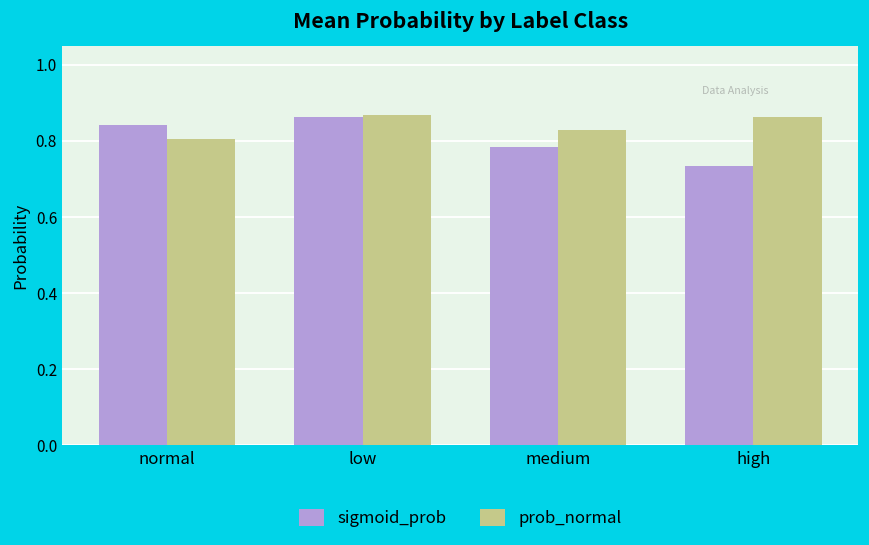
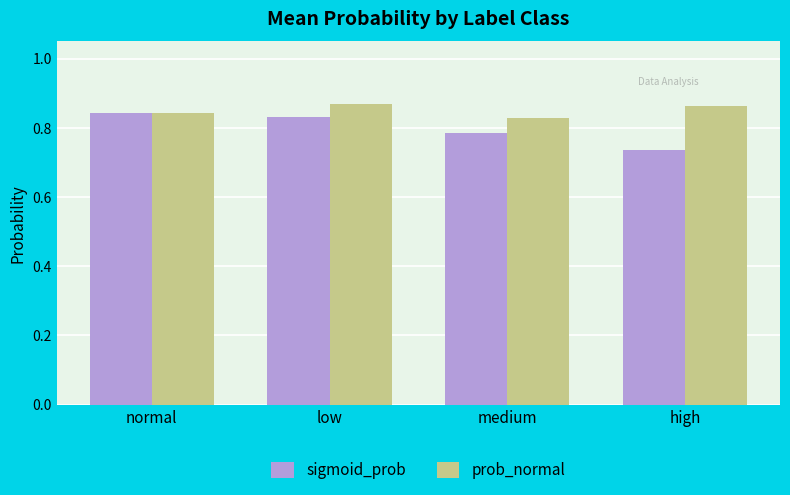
  {
    "sigmoid_prob": {
      "normal": 0.84,
-     "low": 0.86,
+     "low": 0.83,
      "medium": 0.78,
      "high": 0.73
    },
    "prob_normal": {
-     "normal": 0.80,
+     "normal": 0.84,
      "low": 0.87,
      "medium": 0.83,
      "high": 0.86
    }
  }
